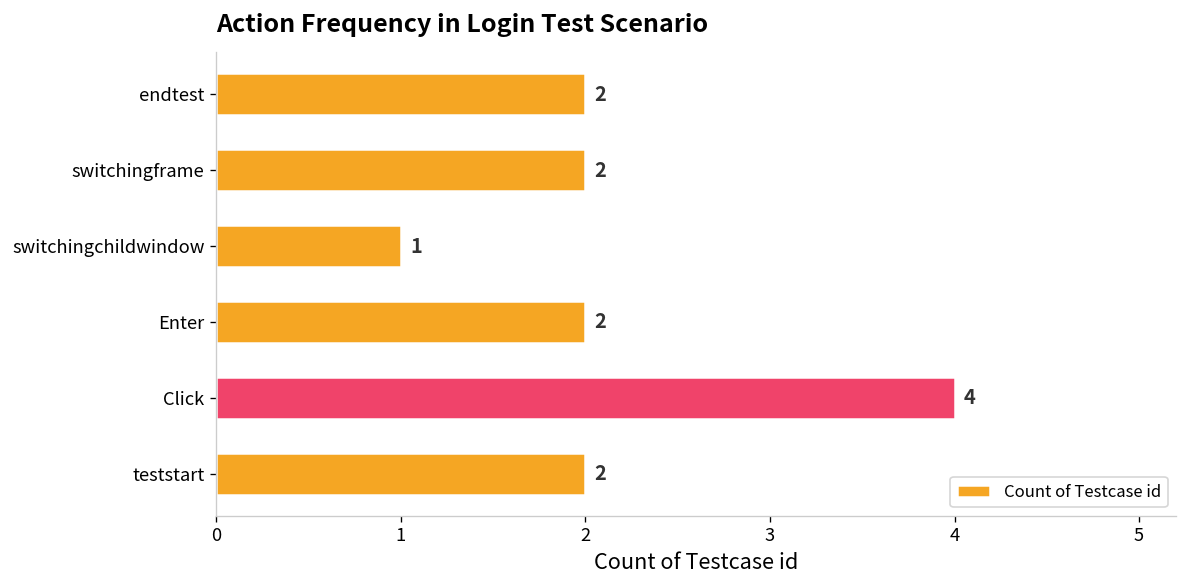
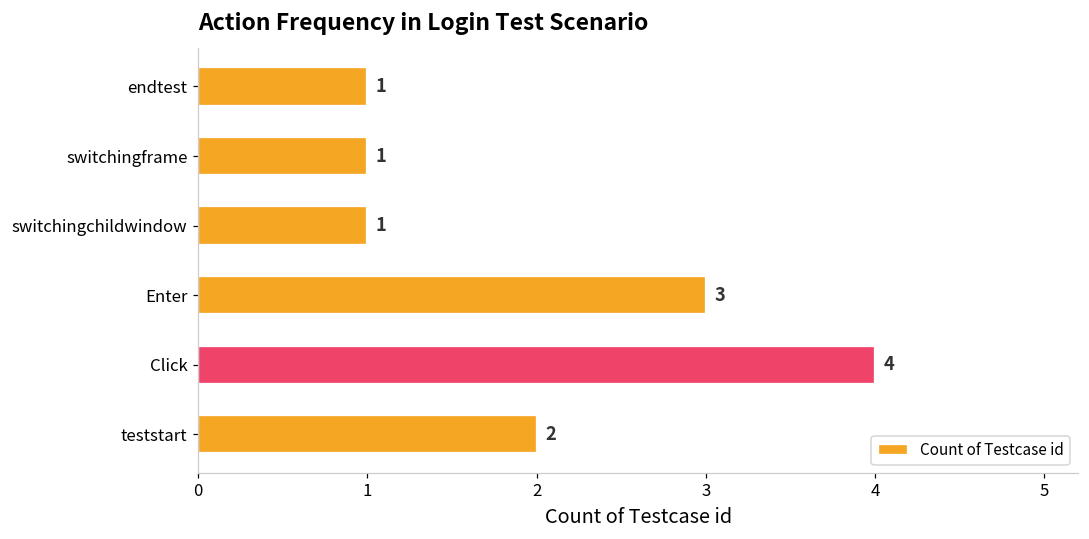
  {
-   "endtest": 2,
-   "switchingframe": 2,
+   "endtest": 1,
+   "switchingframe": 1,
    "switchingchildwindow": 1,
-   "Enter": 2,
+   "Enter": 3,
    "Click": 4,
    "teststart": 2
  }
